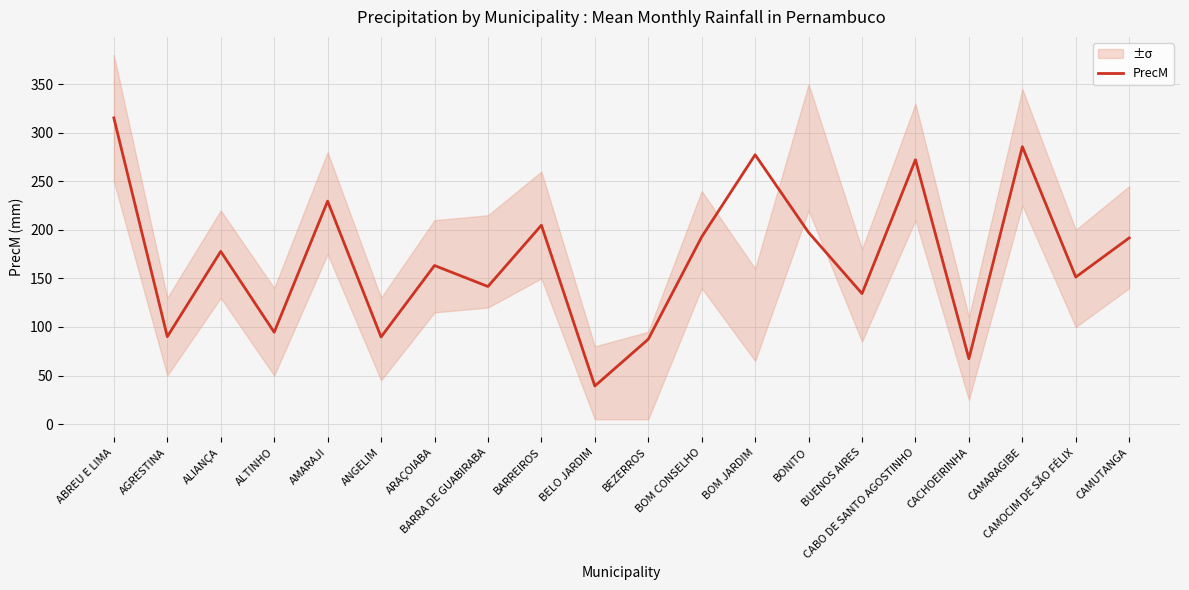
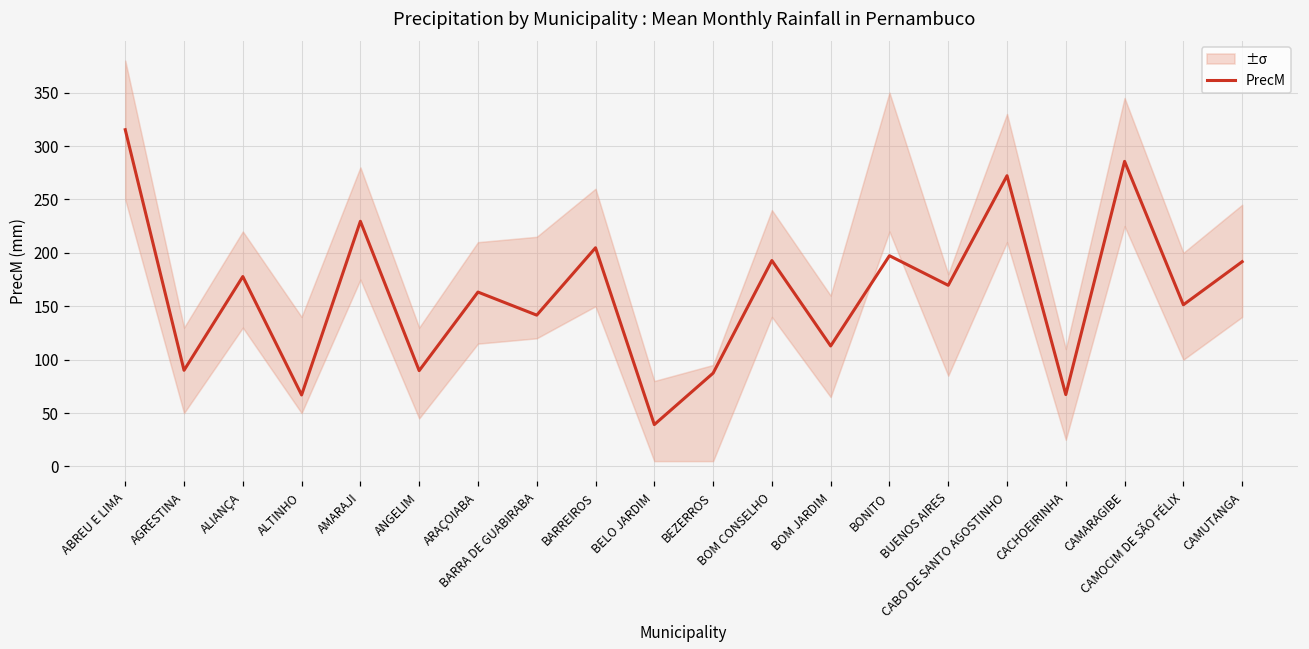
  {
    "PrecM": {
      "ABREU E LIMA": 320,
      "AGRESTINA": 90,
      "ALIANÇA": 180,
-     "ALTINHO": 90,
+     "ALTINHO": 70,
      "AMARAJI": 230,
      "ANGELIM": 90,
      "ARAÇOIABA": 160,
      "BARRA DE GUABIRABA": 140,
      "BARREIROS": 200,
      "BELO JARDIM": 40,
      "BEZERROS": 90,
      "BOM CONSELHO": 190,
-     "BOM JARDIM": 280,
+     "BOM JARDIM": 110,
      "BONITO": 200,
-     "BUENOS AIRES": 130,
+     "BUENOS AIRES": 170,
      "CABO DE SANTO AGOSTINHO": 270,
      "CACHOEIRINHA": 70,
      "CAMARAGIBE": 290,
      "CAMOCIM DE SÃO FÉLIX": 150,
      "CAMUTANGA": 190
    }
  }
